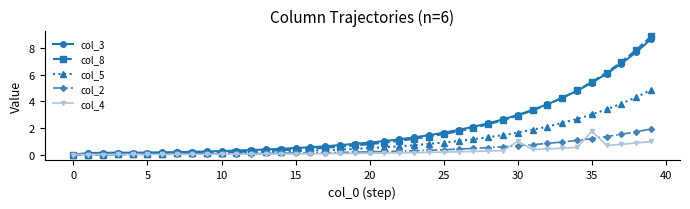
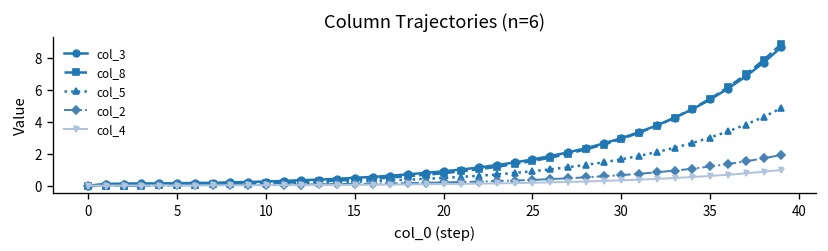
  {
    "col_4": {
-     "30": 1.0,
-     "35": 1.8
+     "30": 0.3,
+     "35": 0.6
    }
  }
